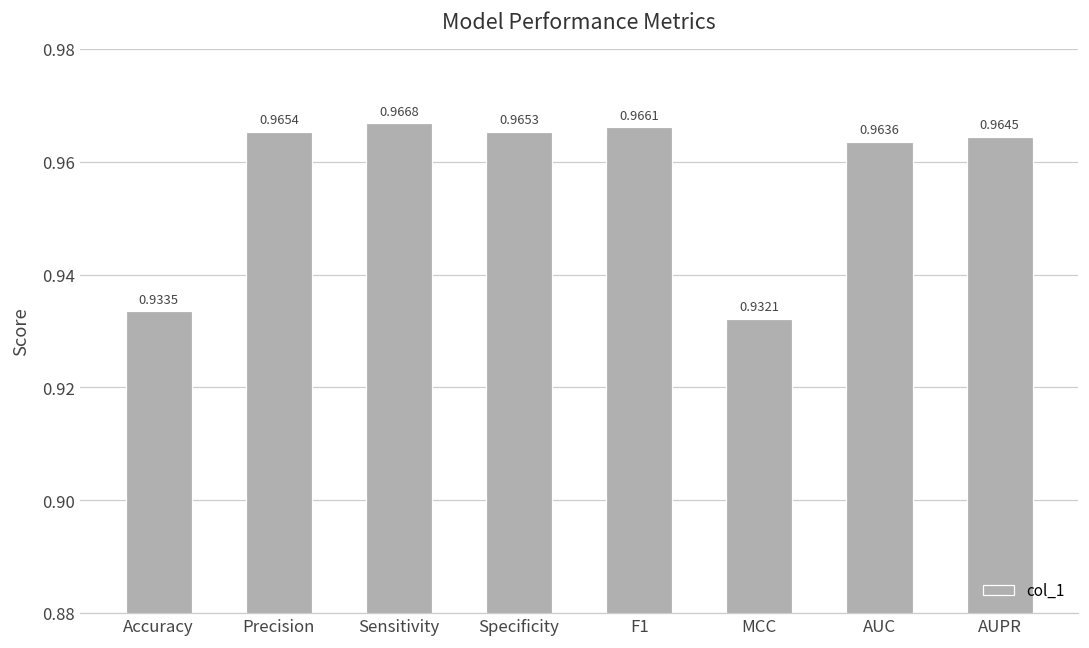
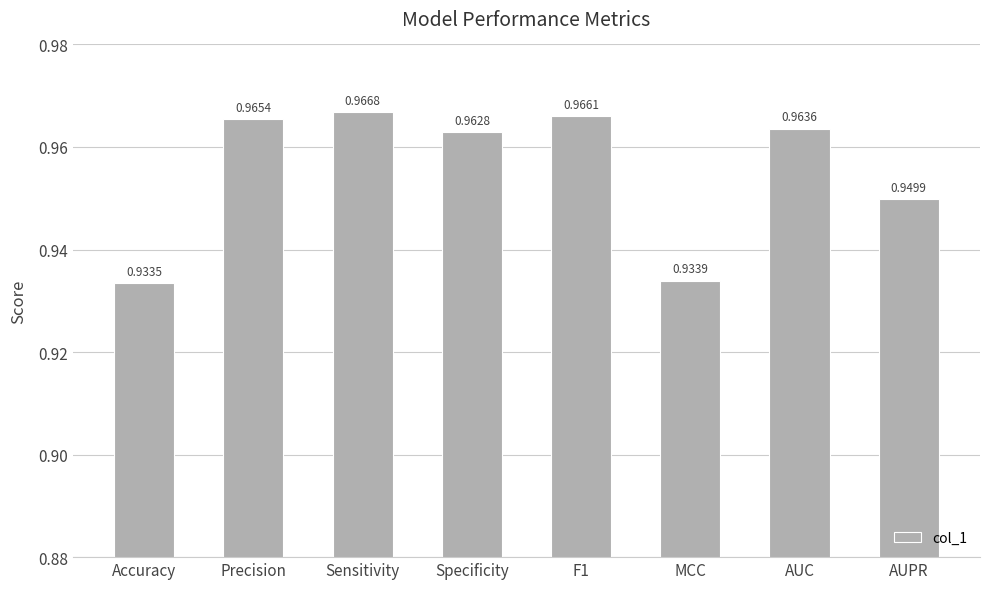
  {
    "Accuracy": 0.9335,
    "Precision": 0.9654,
    "Sensitivity": 0.9668,
-   "Specificity": 0.9653,
+   "Specificity": 0.9628,
    "F1": 0.9661,
-   "MCC": 0.9321,
+   "MCC": 0.9339,
    "AUC": 0.9636,
-   "AUPR": 0.9645
+   "AUPR": 0.9499
  }
